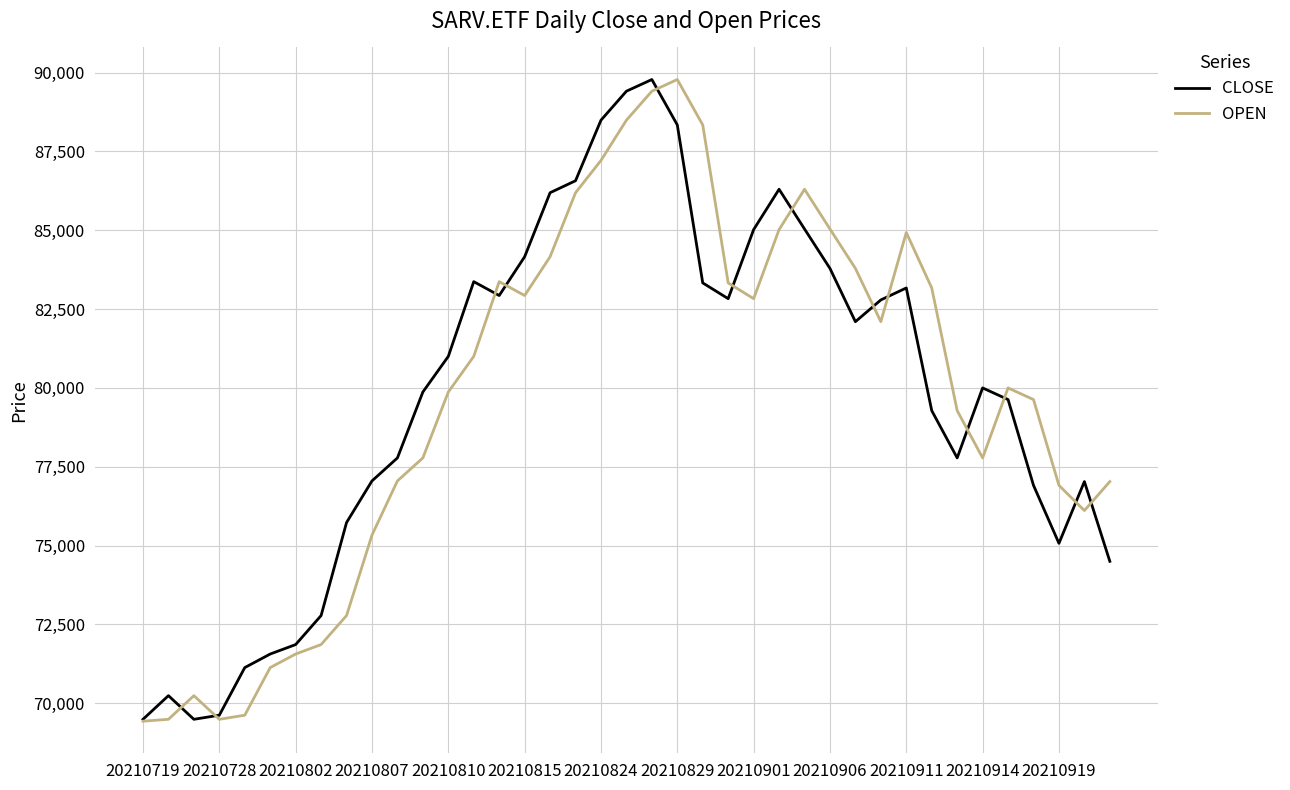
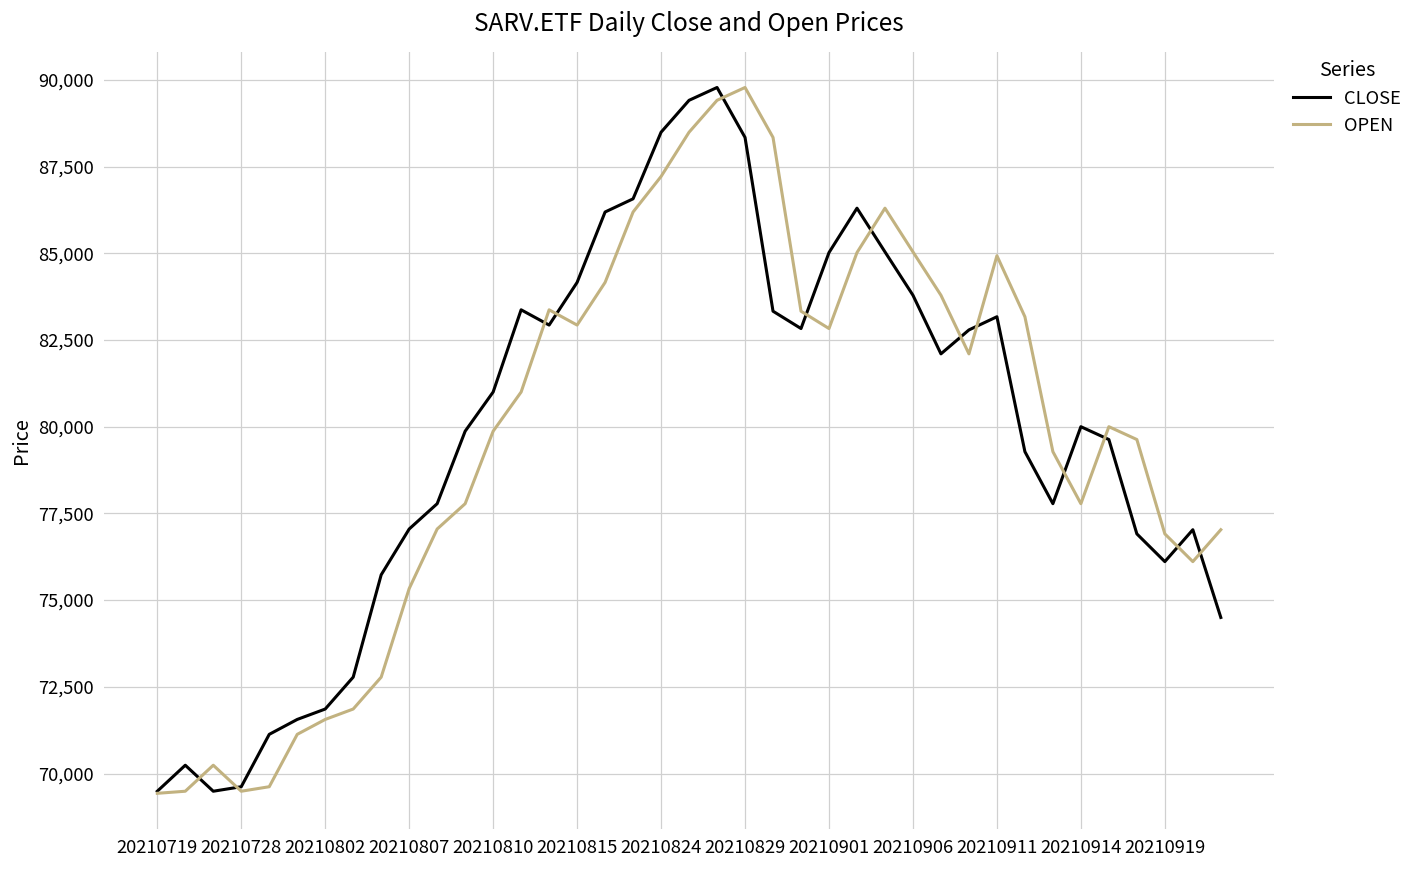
  {
    "CLOSE": {
      "20210728": "69,600",
      "20210802": "71,900",
      "20210807": "77,100",
      "20210810": "81,000",
      "20210815": "84,200",
      "20210824": "88,500",
      "20210829": "88,300",
      "20210901": "85,000",
      "20210906": "83,800",
      "20210911": "83,200",
      "20210914": "80,000",
-     "20210919": "75,100"
+     "20210919": "76,100"
    },
    "OPEN": {
      "20210728": "69,500",
      "20210802": "71,600",
      "20210807": "75,300",
      "20210810": "79,900",
      "20210815": "82,900",
      "20210824": "87,200",
      "20210829": "89,800",
      "20210901": "82,800",
      "20210906": "85,000",
      "20210911": "84,900",
      "20210914": "77,800",
      "20210919": "76,900"
    }
  }
